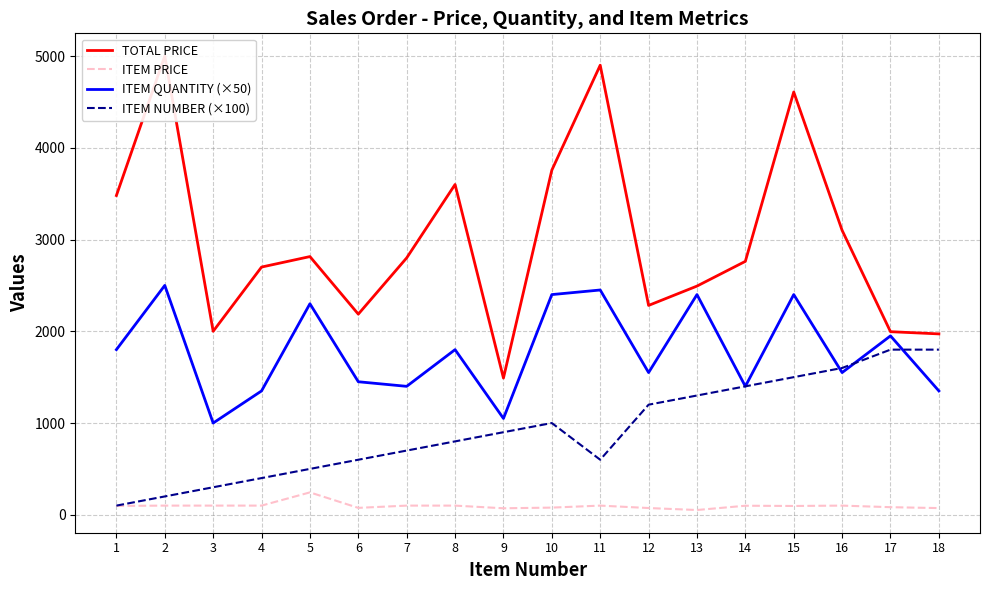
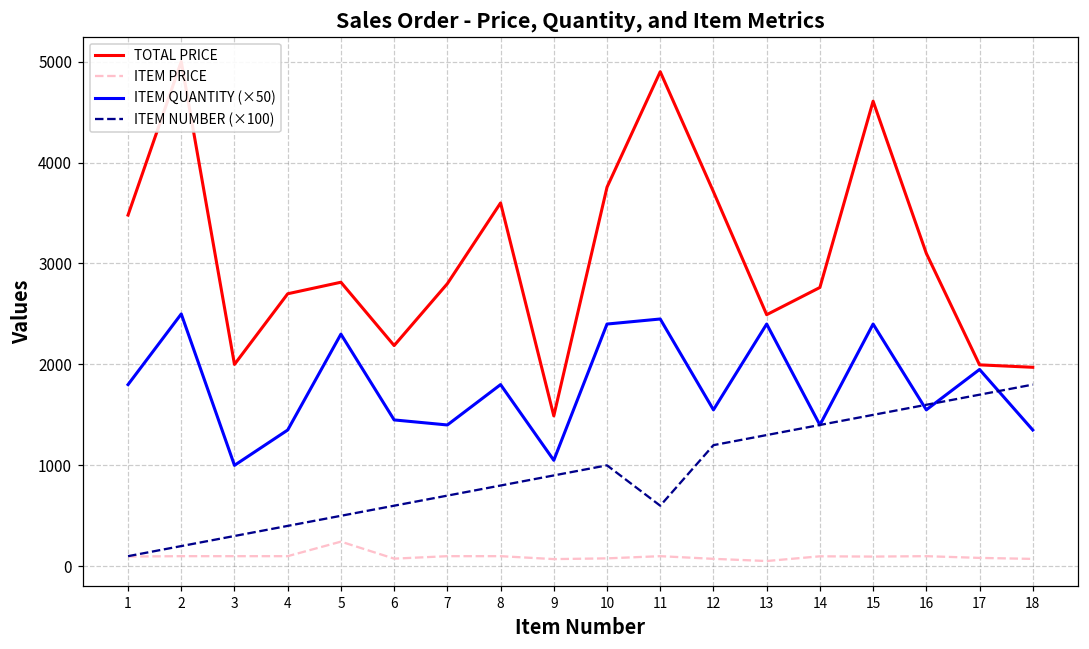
  {
    "TOTAL PRICE": {
      "1": 3500,
      "3": 2000,
      "4": 2700,
      "5": 2800,
      "6": 2200,
      "7": 2800,
      "8": 3600,
      "9": 1500,
      "10": 3800,
      "11": 4900,
-     "12": 2300,
+     "12": 3700,
      "13": 2500,
      "14": 2800,
      "15": 4600,
      "16": 3100,
      "17": 2000,
      "18": 2000
    },
    "ITEM PRICE": {
      "2": 100,
      "3": 100,
      "4": 100,
      "5": 200,
      "6": 100,
      "7": 100,
      "8": 100,
      "9": 100,
      "10": 100,
      "11": 100,
      "12": 100,
      "13": 100,
      "14": 100,
      "15": 100,
      "16": 100,
      "17": 100,
      "18": 100
    },
    "ITEM QUANTITY (×50)": {
      "1": 1800,
      "2": 2500,
      "3": 1000,
      "4": 1400,
      "5": 2300,
      "6": 1500,
      "7": 1400,
      "8": 1800,
      "9": 1100,
      "10": 2400,
      "11": 2500,
      "12": 1600,
      "13": 2400,
      "15": 2400,
      "16": 1600,
      "17": 2000,
      "18": 1400
    },
    "ITEM NUMBER (×100)": {
      "2": 200,
      "3": 300,
      "4": 400,
      "5": 500,
      "6": 600,
      "7": 700,
      "8": 800,
      "9": 900,
      "10": 1000,
      "11": 600,
      "12": 1200,
      "13": 1300,
      "15": 1500,
      "16": 1600,
-     "17": 1800,
+     "17": 1700,
      "18": 1800
    }
  }
